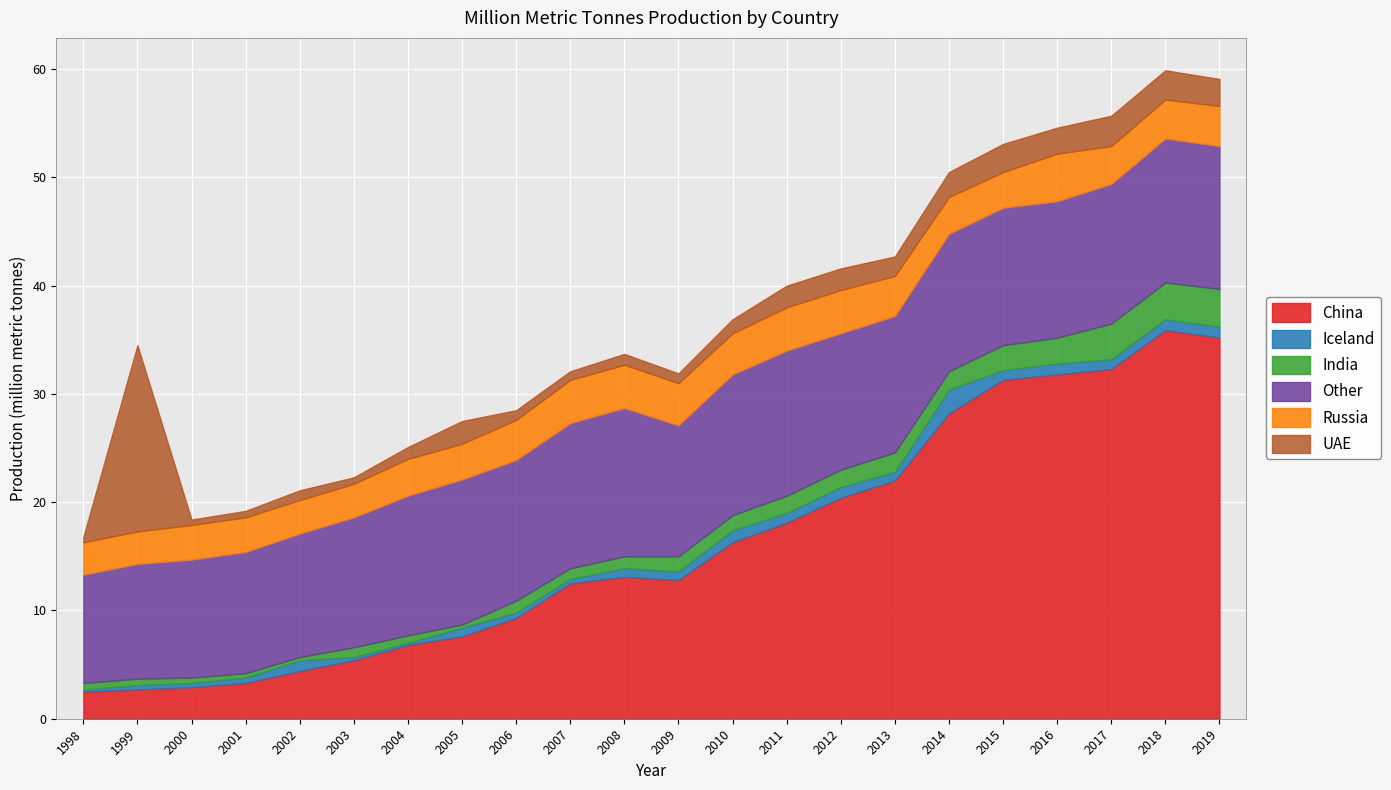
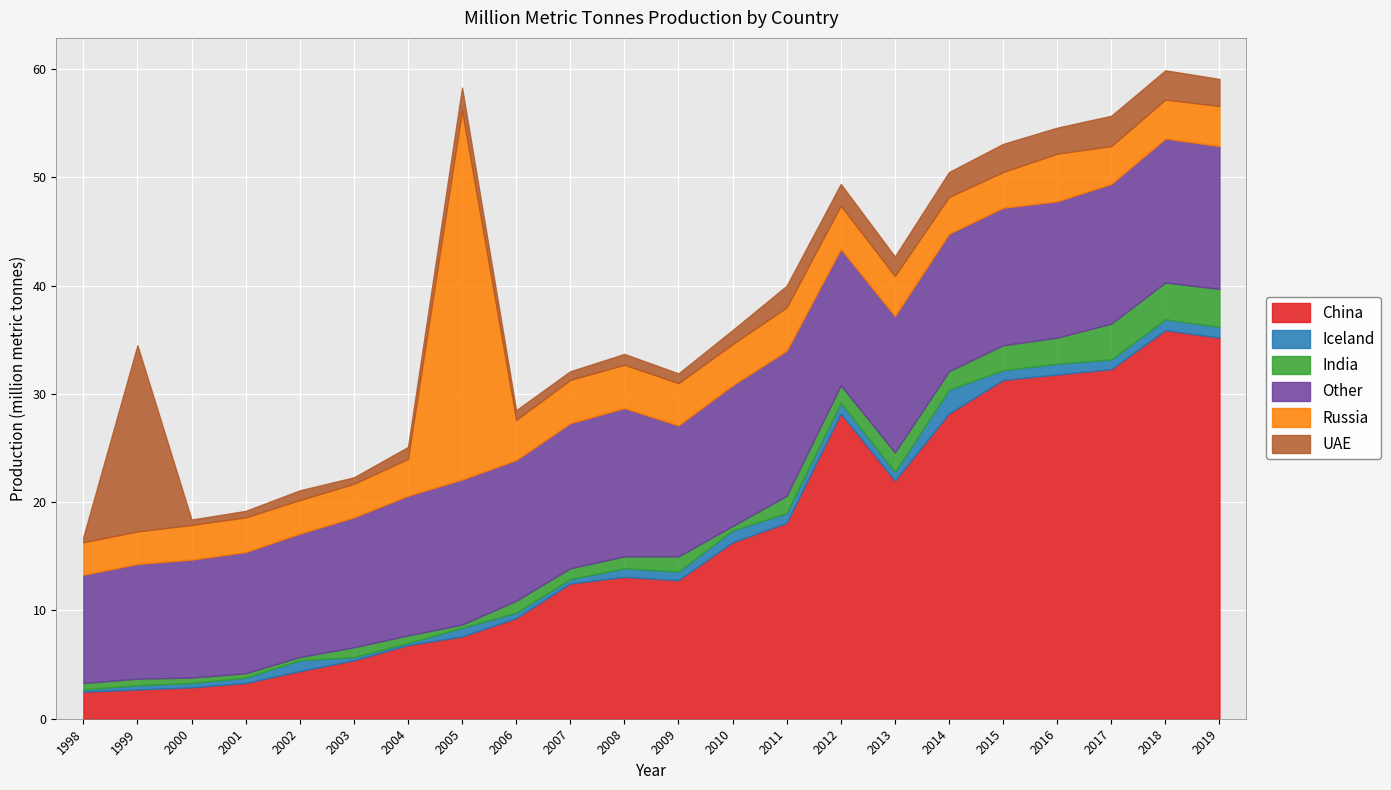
  {
    "China": {
      "1999": 2.7,
      "2000": 2.9,
      "2001": 3.3,
      "2002": 4.4,
      "2003": 5.4,
      "2005": 7.6,
      "2006": 9.3,
      "2007": 12.5,
      "2008": 13.1,
      "2009": 12.8,
      "2010": 16.3,
      "2011": 18.1,
-     "2012": 20.4,
+     "2012": 28.2,
      "2013": 22.0,
      "2014": 28.2,
      "2015": 31.3,
      "2016": 31.8,
      "2017": 32.3,
      "2018": 35.9,
      "2019": 35.2
    },
    "Iceland": {
      "1999": 0.4,
      "2000": 0.4,
      "2001": 0.5,
      "2002": 1.0,
      "2003": 0.3,
      "2005": 0.8,
      "2006": 0.5,
      "2007": 0.4,
      "2008": 0.8,
      "2009": 0.8,
      "2010": 1.1,
      "2011": 0.9,
      "2012": 1.0,
      "2013": 0.8,
      "2014": 2.2,
      "2015": 0.9,
      "2016": 1.0,
      "2017": 0.9,
      "2018": 1.0,
      "2019": 1.0
    },
    "India": {
      "1998": 0.6,
      "1999": 0.6,
      "2000": 0.5,
      "2001": 0.4,
      "2002": 0.3,
      "2003": 0.9,
      "2004": 0.7,
      "2005": 0.3,
      "2006": 1.1,
      "2007": 1.0,
      "2008": 1.1,
      "2009": 1.4,
-     "2010": 1.4,
+     "2010": 0.4,
      "2011": 1.6,
      "2012": 1.6,
      "2013": 1.8,
      "2014": 1.7,
      "2015": 2.3,
      "2016": 2.4,
      "2017": 3.3,
      "2018": 3.4,
      "2019": 3.5
    },
    "Other": {
      "1998": 10.0,
      "1999": 10.6,
      "2000": 10.9,
      "2001": 11.2,
      "2002": 11.4,
      "2003": 12.0,
      "2004": 12.9,
      "2005": 13.4,
      "2006": 13.0,
      "2007": 13.4,
      "2008": 13.7,
      "2009": 12.1,
      "2010": 13.0,
      "2011": 13.4,
      "2012": 12.6,
      "2013": 12.6,
      "2014": 12.7,
      "2015": 12.7,
      "2016": 12.6,
      "2017": 12.9,
      "2018": 13.3,
      "2019": 13.2
    },
    "Russia": {
      "1998": 3.0,
      "1999": 3.0,
      "2000": 3.2,
      "2001": 3.2,
      "2002": 3.1,
      "2003": 3.1,
      "2004": 3.4,
-     "2005": 3.3,
+     "2005": 34.1,
      "2006": 3.7,
      "2007": 4.0,
      "2008": 4.0,
      "2009": 3.9,
      "2010": 3.8,
      "2011": 4.0,
      "2012": 4.0,
      "2013": 3.7,
      "2014": 3.4,
      "2015": 3.3,
      "2016": 4.4,
      "2017": 3.5,
      "2018": 3.6,
      "2019": 3.7
    },
    "UAE": {
      "1998": 0.5,
      "1999": 17.2,
      "2000": 0.5,
      "2001": 0.6,
      "2002": 0.9,
      "2003": 0.6,
      "2004": 1.1,
      "2005": 2.1,
      "2006": 0.9,
      "2007": 0.8,
      "2008": 1.0,
      "2009": 0.9,
      "2010": 1.3,
      "2011": 2.0,
      "2012": 2.0,
      "2013": 1.8,
      "2014": 2.3,
      "2015": 2.6,
      "2016": 2.4,
      "2017": 2.8,
      "2018": 2.7,
      "2019": 2.5
    }
  }
